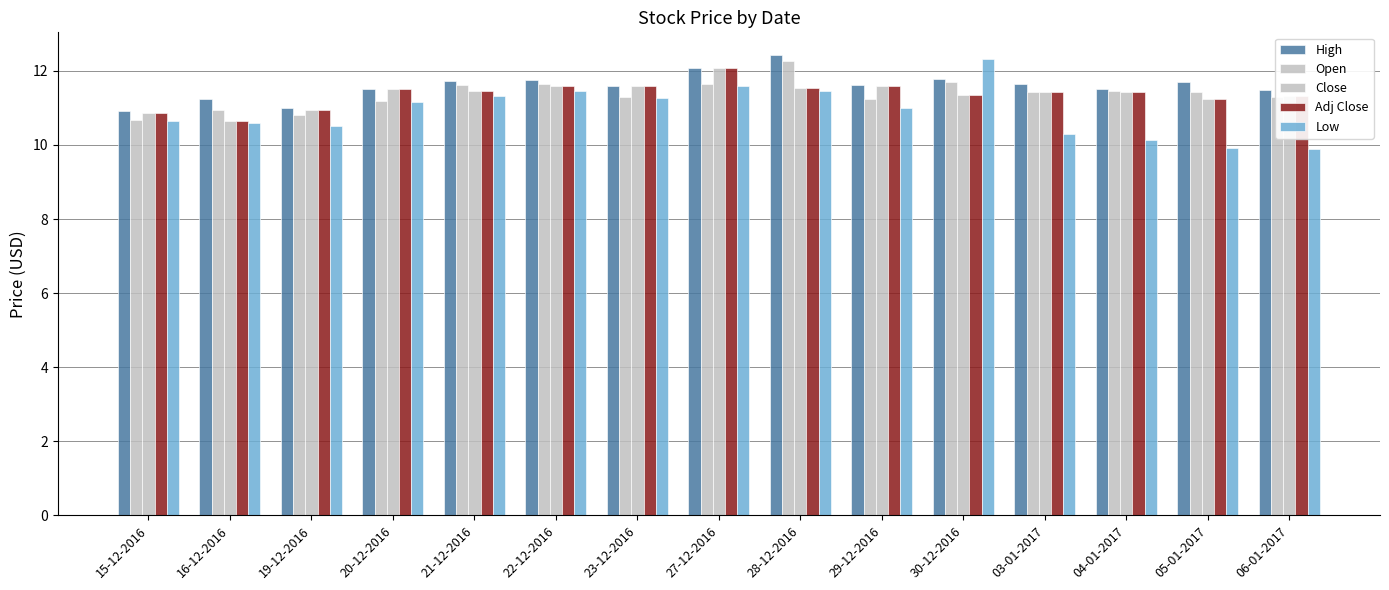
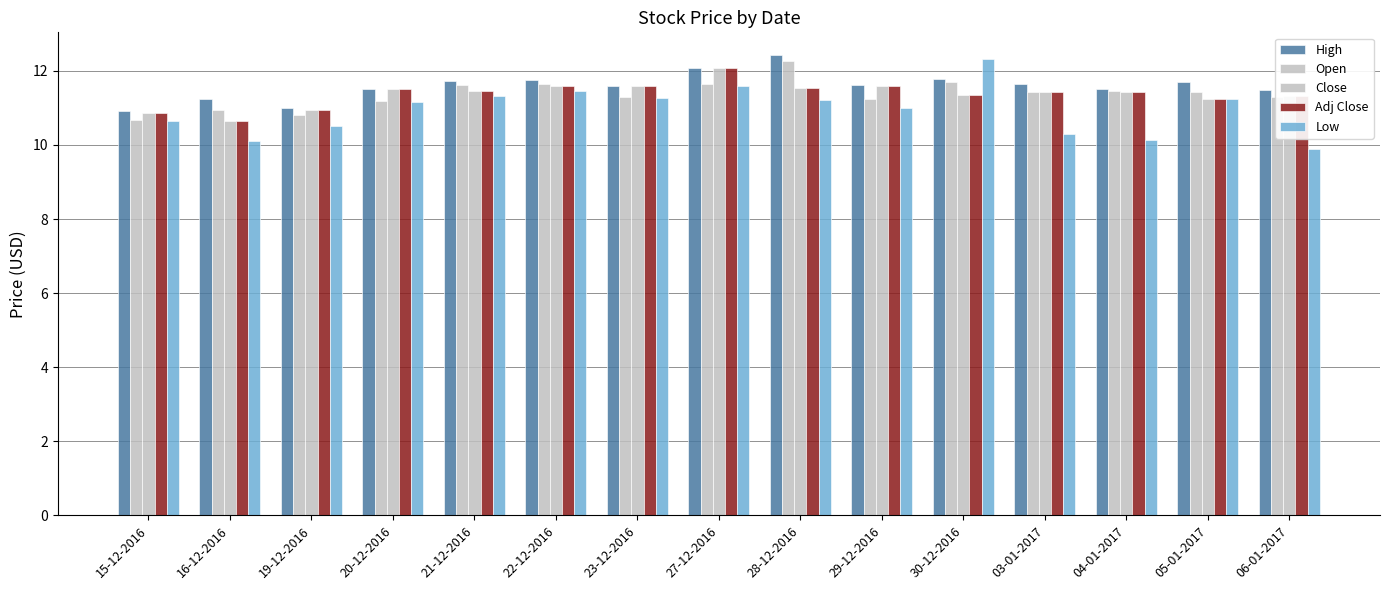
  {
    "High": {
      "15-12-2016": 10.9,
      "16-12-2016": 11.2,
      "19-12-2016": 11.0,
      "20-12-2016": 11.5,
      "21-12-2016": 11.7,
      "22-12-2016": 11.8,
      "23-12-2016": 11.6,
      "27-12-2016": 12.1,
      "28-12-2016": 12.4,
      "29-12-2016": 11.6,
      "30-12-2016": 11.8,
      "03-01-2017": 11.7,
      "04-01-2017": 11.5,
      "05-01-2017": 11.7,
      "06-01-2017": 11.5
    },
    "Adj Close": {
      "15-12-2016": 10.9,
      "16-12-2016": 10.7,
      "19-12-2016": 11.0,
      "20-12-2016": 11.5,
      "21-12-2016": 11.5,
      "22-12-2016": 11.6,
      "23-12-2016": 11.6,
      "27-12-2016": 12.1,
      "28-12-2016": 11.6,
      "29-12-2016": 11.6,
      "30-12-2016": 11.3,
      "03-01-2017": 11.4,
      "04-01-2017": 11.4,
      "05-01-2017": 11.2
    },
    "Low": {
      "15-12-2016": 10.6,
-     "16-12-2016": 10.6,
+     "16-12-2016": 10.1,
      "19-12-2016": 10.5,
      "20-12-2016": 11.2,
      "21-12-2016": 11.3,
      "22-12-2016": 11.5,
      "23-12-2016": 11.3,
      "27-12-2016": 11.6,
-     "28-12-2016": 11.5,
+     "28-12-2016": 11.2,
      "29-12-2016": 11.0,
      "30-12-2016": 12.3,
      "03-01-2017": 10.3,
      "04-01-2017": 10.1,
-     "05-01-2017": 9.9,
+     "05-01-2017": 11.2,
      "06-01-2017": 9.9
    }
  }
